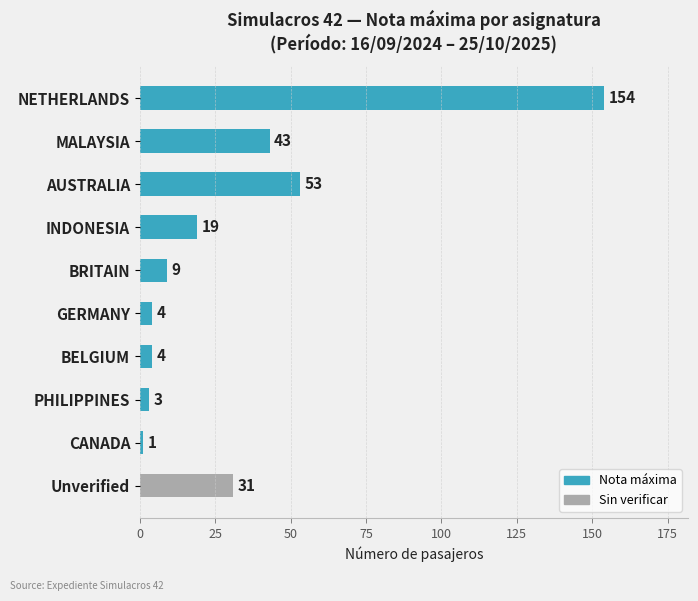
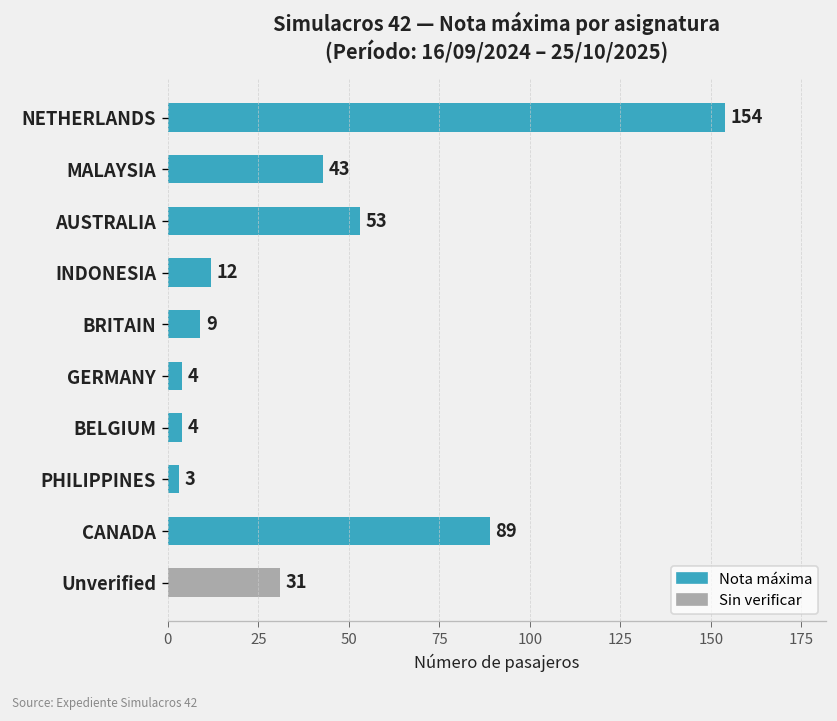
  {
    "NETHERLANDS": 154,
    "MALAYSIA": 43,
    "AUSTRALIA": 53,
-   "INDONESIA": 19,
+   "INDONESIA": 12,
    "BRITAIN": 9,
    "GERMANY": 4,
    "BELGIUM": 4,
    "PHILIPPINES": 3,
-   "CANADA": 1,
+   "CANADA": 89,
    "Unverified": 31
  }
